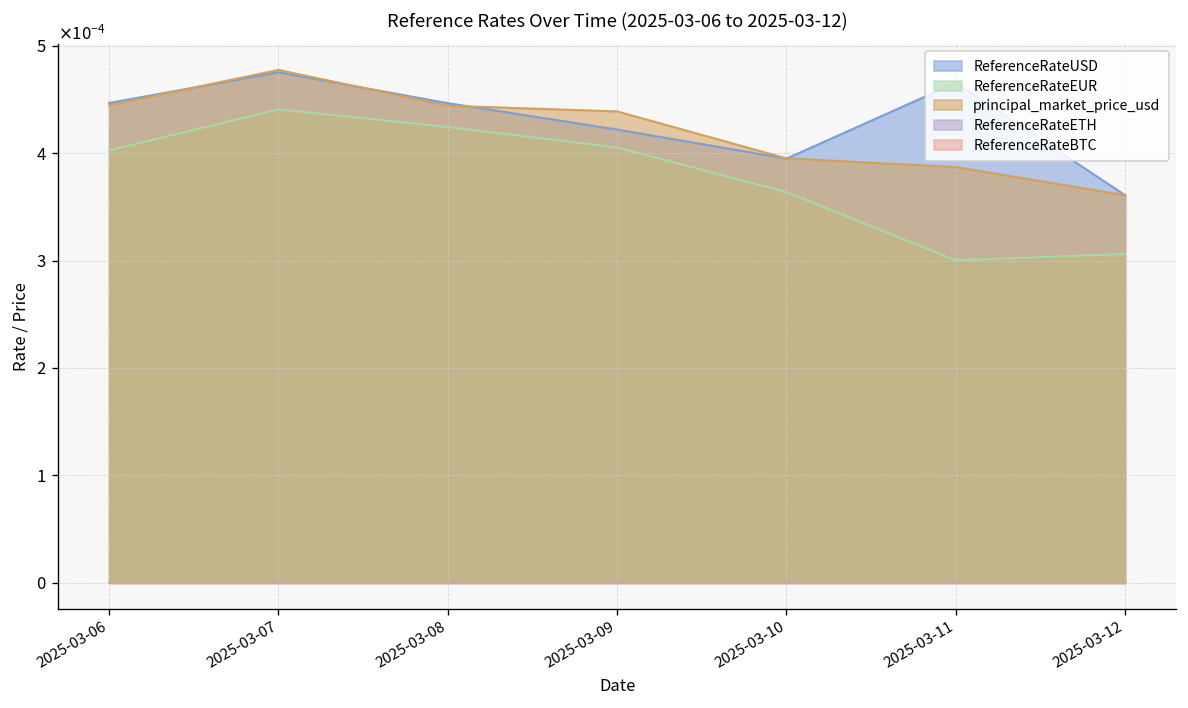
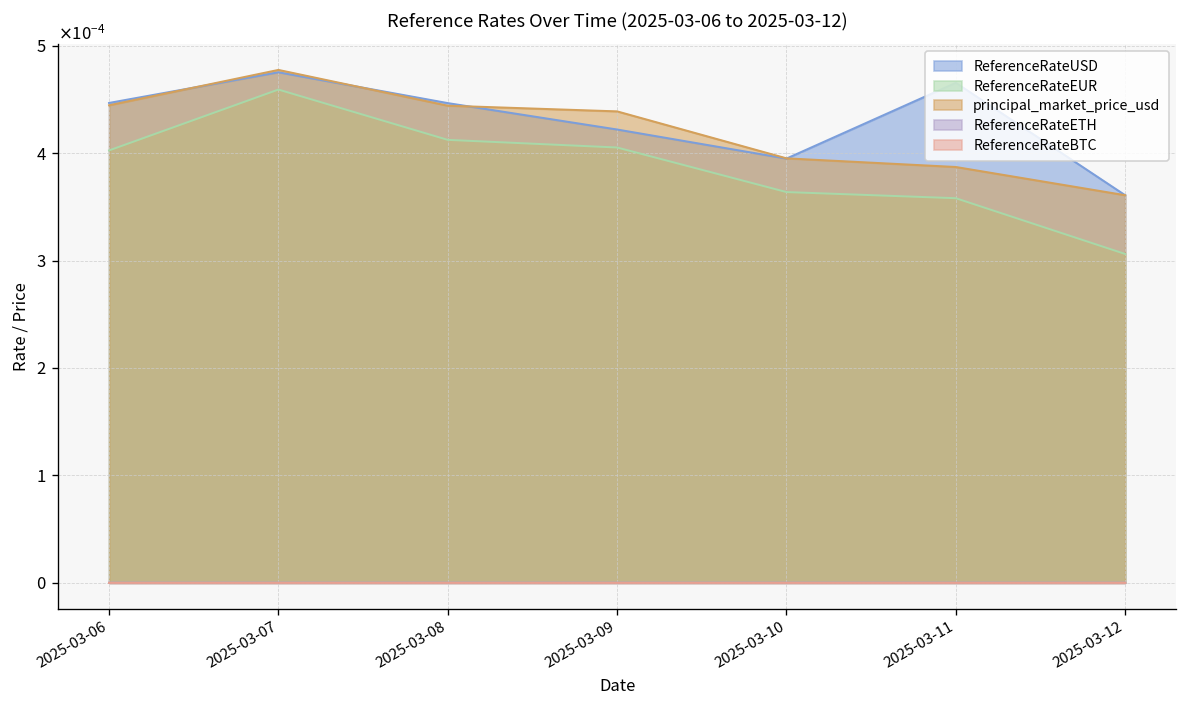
  {
    "ReferenceRateUSD": {
      "2025-03-09": 0.00042
    },
    "ReferenceRateEUR": {
      "2025-03-06": 0.00040,
-     "2025-03-07": 0.00044,
-     "2025-03-08": 0.00042,
+     "2025-03-07": 0.00046,
+     "2025-03-08": 0.00041,
      "2025-03-09": 0.00041,
      "2025-03-10": 0.00036,
-     "2025-03-11": 0.00030,
+     "2025-03-11": 0.00036,
      "2025-03-12": 0.00031
    }
  }
